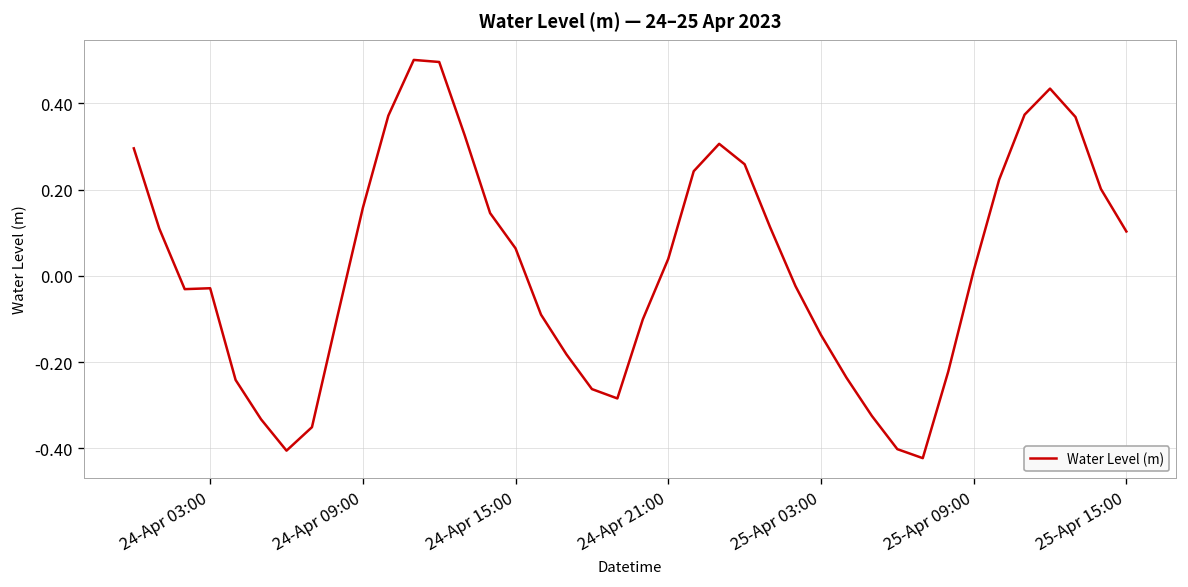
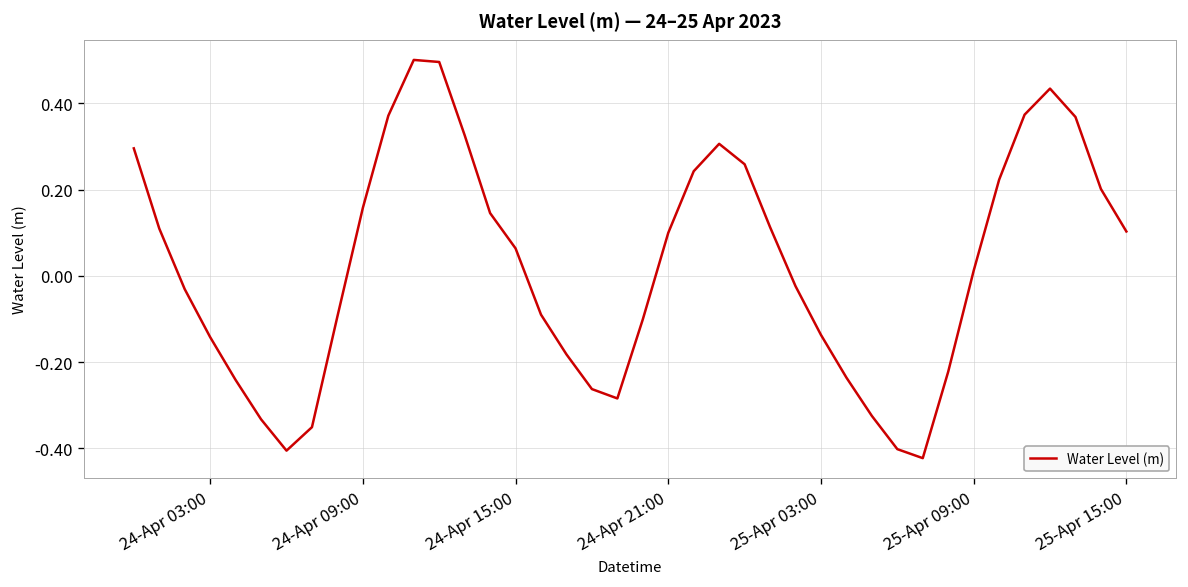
  {
-   "24-Apr 03:00": -0.03,
+   "24-Apr 03:00": -0.14,
    "24-Apr 09:00": 0.16,
    "24-Apr 15:00": 0.06,
-   "24-Apr 21:00": 0.04,
+   "24-Apr 21:00": 0.10,
    "25-Apr 03:00": -0.14,
    "25-Apr 09:00": 0.01,
    "25-Apr 15:00": 0.10
  }
